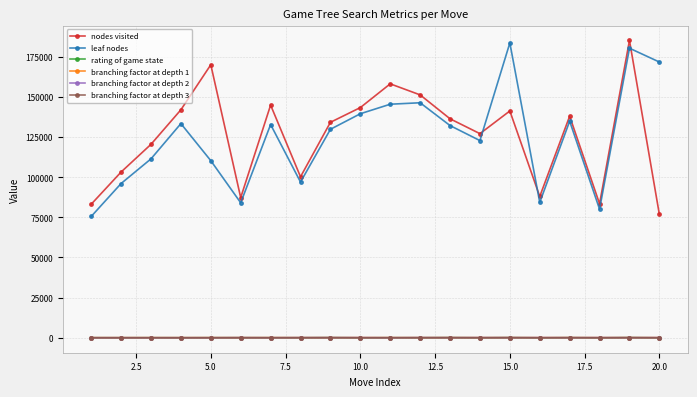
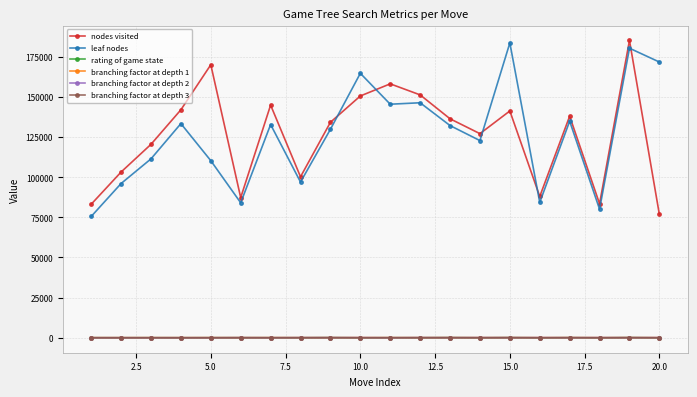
  {
    "nodes visited": {
      "5.0": 170000,
-     "10.0": 143000,
+     "10.0": 151000,
      "15.0": 141000,
      "20.0": 77000
    },
    "leaf nodes": {
      "5.0": 110000,
-     "10.0": 140000,
+     "10.0": 165000,
      "15.0": 184000,
      "20.0": 172000
    }
  }
